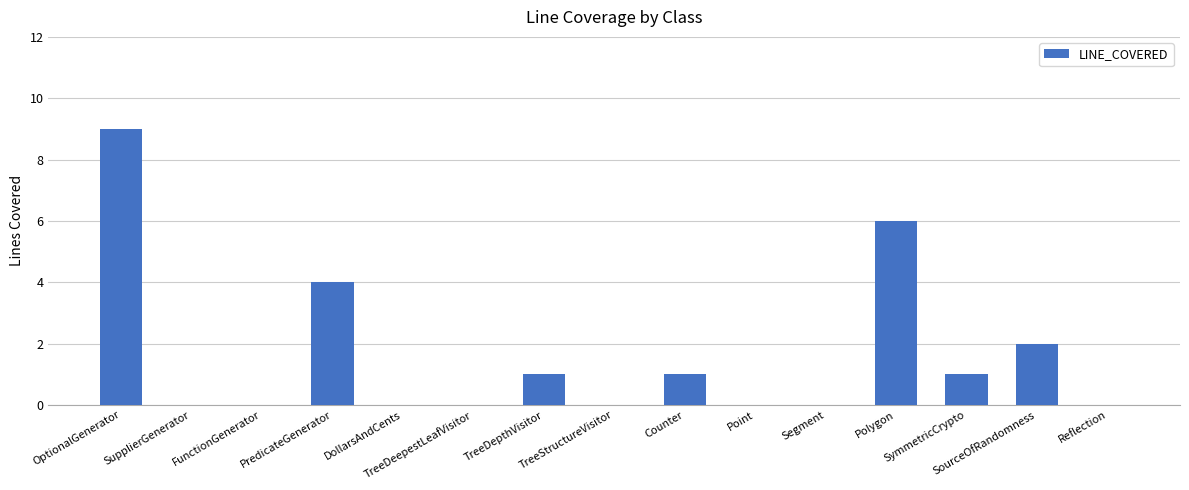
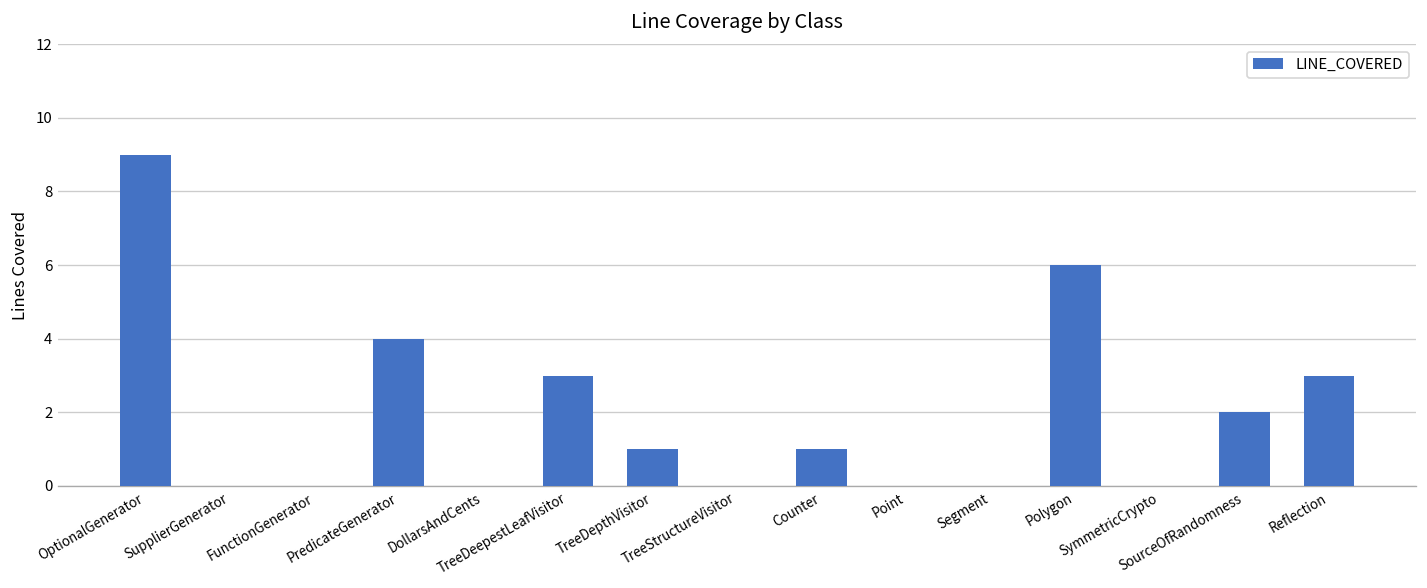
  {
    "OptionalGenerator": 9,
    "SupplierGenerator": 0,
    "FunctionGenerator": 0,
    "PredicateGenerator": 4,
    "DollarsAndCents": 0,
-   "TreeDeepestLeafVisitor": 0,
+   "TreeDeepestLeafVisitor": 3,
    "TreeDepthVisitor": 1,
    "TreeStructureVisitor": 0,
    "Counter": 1,
    "Point": 0,
    "Segment": 0,
    "Polygon": 6,
-   "SymmetricCrypto": 1,
+   "SymmetricCrypto": 0,
    "SourceOfRandomness": 2,
-   "Reflection": 0
+   "Reflection": 3
  }
